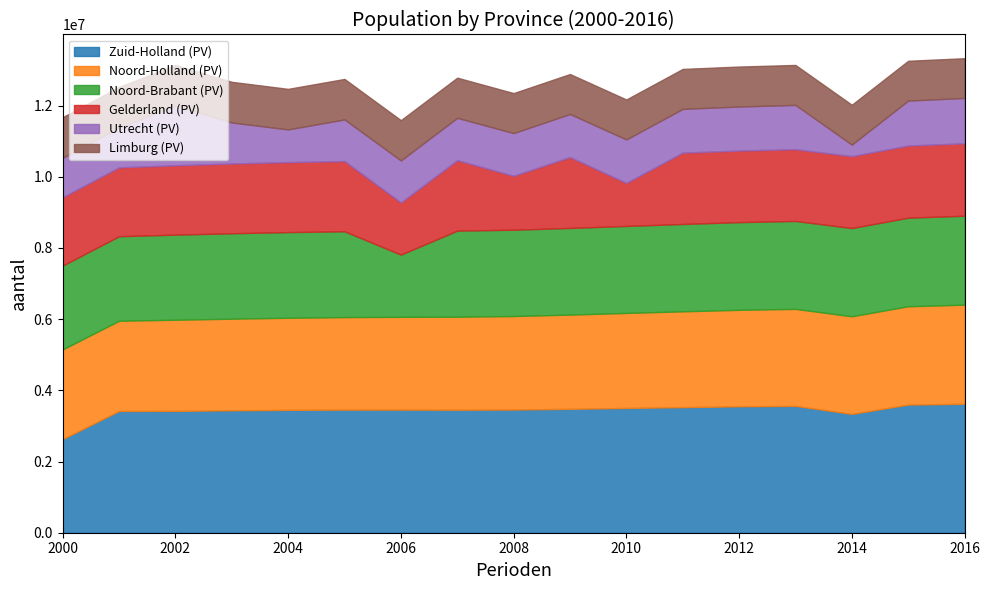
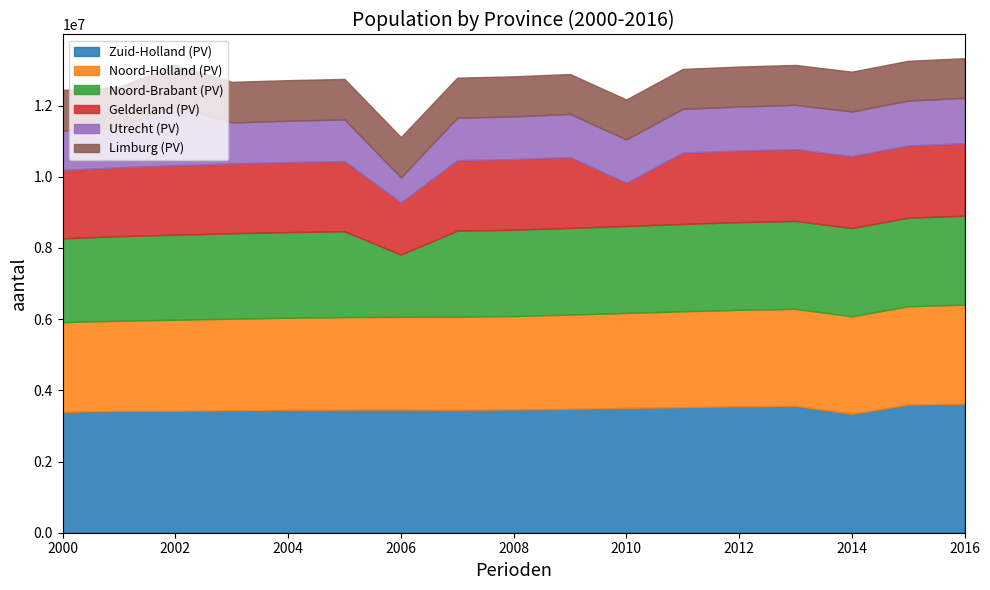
  {
    "Zuid-Holland (PV)": {
-     "2000": 2600000,
+     "2000": 3400000,
      "2002": 3400000,
      "2004": 3500000,
      "2006": 3500000,
      "2008": 3500000,
      "2010": 3500000,
      "2012": 3600000,
      "2014": 3300000,
      "2016": 3600000
    },
    "Noord-Holland (PV)": {
      "2000": 2500000,
      "2002": 2600000,
      "2004": 2600000,
      "2006": 2600000,
      "2008": 2600000,
      "2010": 2700000,
      "2012": 2700000,
      "2014": 2700000,
      "2016": 2800000
    },
    "Noord-Brabant (PV)": {
      "2000": 2400000,
      "2002": 2400000,
      "2004": 2400000,
      "2006": 1700000,
      "2008": 2400000,
      "2010": 2400000,
      "2012": 2500000,
      "2014": 2500000,
      "2016": 2500000
    },
    "Gelderland (PV)": {
      "2000": 1900000,
      "2002": 1900000,
      "2004": 2000000,
      "2006": 1500000,
-     "2008": 1500000,
+     "2008": 2000000,
      "2010": 1200000,
      "2012": 2000000,
      "2014": 2000000,
      "2016": 2000000
    },
    "Utrecht (PV)": {
      "2000": 1100000,
-     "2004": 900000,
-     "2006": 1200000,
+     "2004": 1200000,
+     "2006": 700000,
      "2008": 1200000,
      "2010": 1200000,
      "2012": 1200000,
-     "2014": 300000,
+     "2014": 1300000,
      "2016": 1300000
    },
    "Limburg (PV)": {
      "2000": 1100000,
      "2004": 1100000,
      "2006": 1100000,
      "2008": 1100000,
      "2010": 1100000,
      "2012": 1100000,
      "2014": 1100000,
      "2016": 1100000
    }
  }
